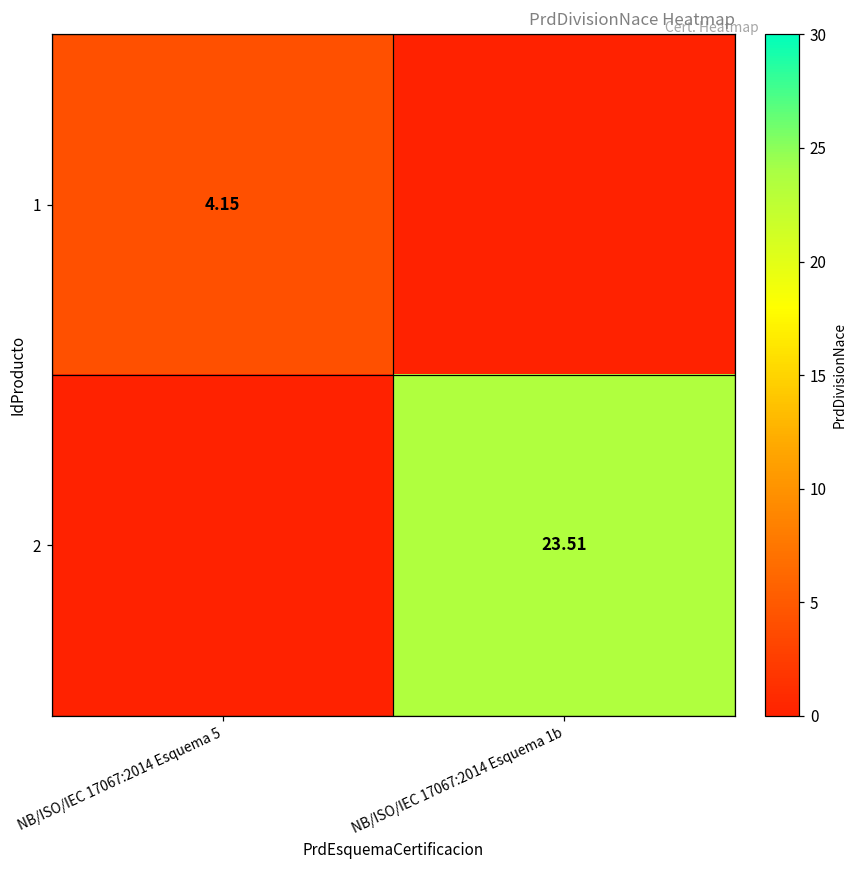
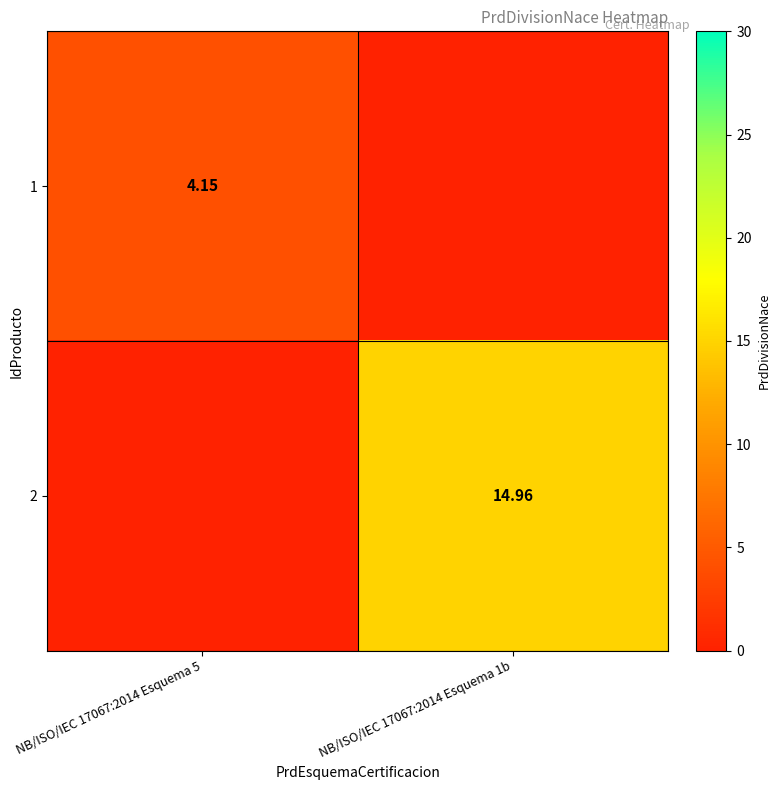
  {
    "1": {
      "NB/ISO/IEC 17067:2014 Esquema 5": 4.15
    },
    "2": {
-     "NB/ISO/IEC 17067:2014 Esquema 1b": 23.51
+     "NB/ISO/IEC 17067:2014 Esquema 1b": 14.96
    }
  }
